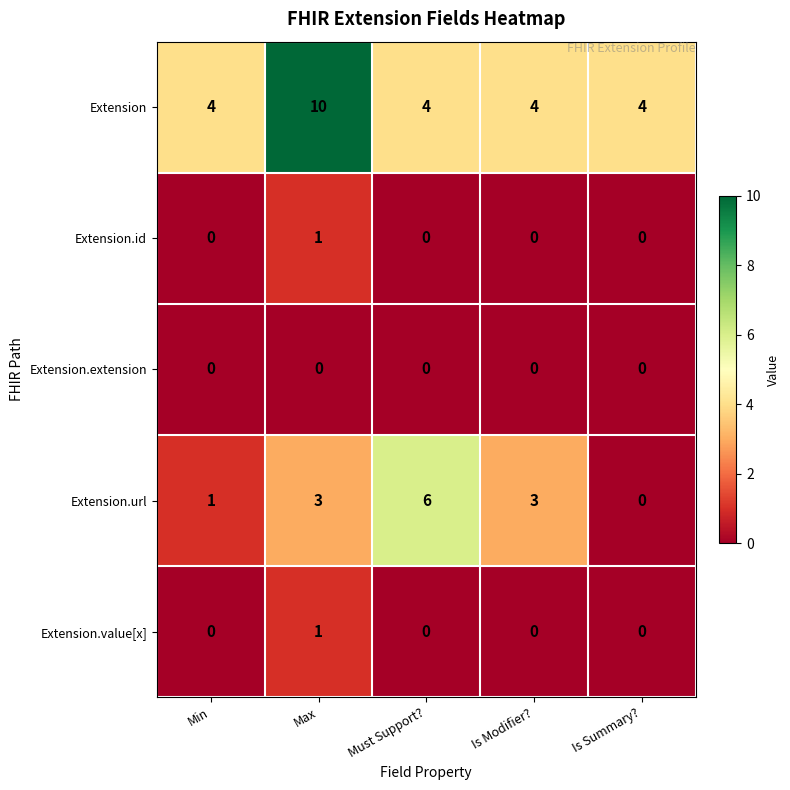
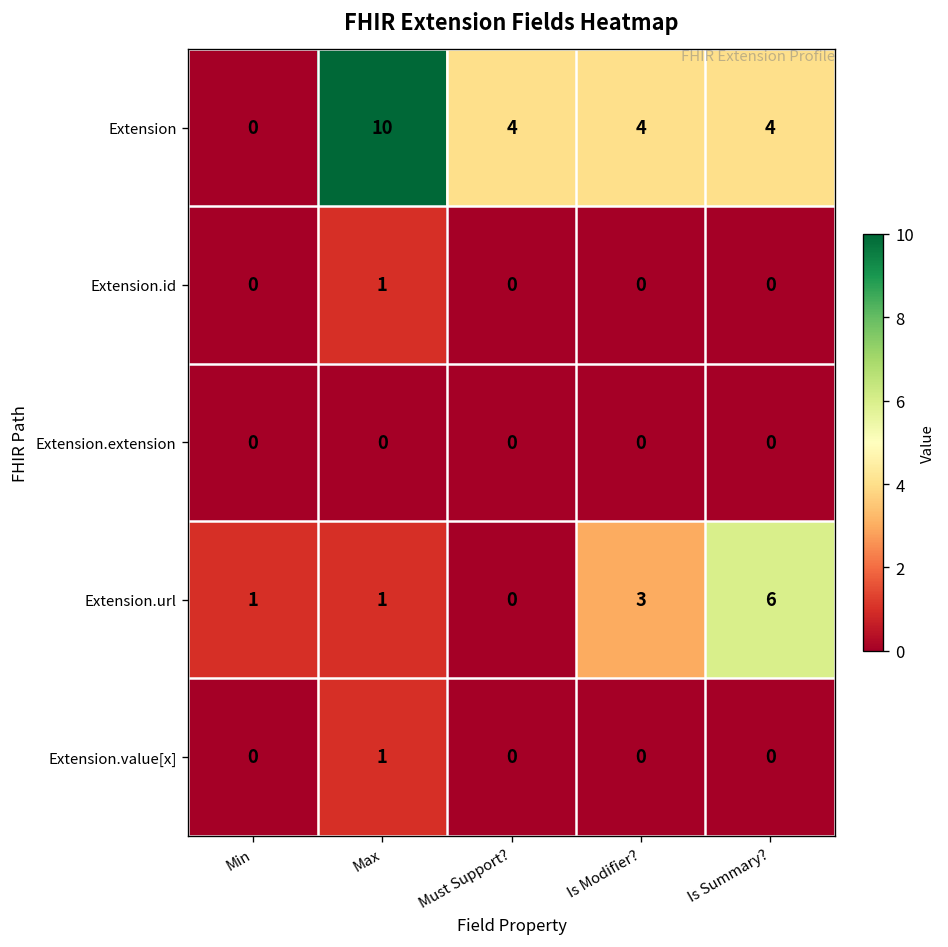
  {
    "Extension": {
-     "Min": 4,
+     "Min": 0,
      "Max": 10,
      "Must Support?": 4,
      "Is Modifier?": 4
    },
    "Extension.id": {
      "Min": 0,
      "Max": 1,
      "Must Support?": 0,
      "Is Modifier?": 0,
      "Is Summary?": 0
    },
    "Extension.extension": {
      "Min": 0,
      "Max": 0,
      "Must Support?": 0,
      "Is Modifier?": 0,
      "Is Summary?": 0
    },
    "Extension.url": {
      "Min": 1,
-     "Max": 3,
-     "Must Support?": 6,
+     "Max": 1,
+     "Must Support?": 0,
      "Is Modifier?": 3,
-     "Is Summary?": 0
+     "Is Summary?": 6
    },
    "Extension.value[x]": {
      "Min": 0,
      "Max": 1,
      "Must Support?": 0,
      "Is Modifier?": 0,
      "Is Summary?": 0
    }
  }
